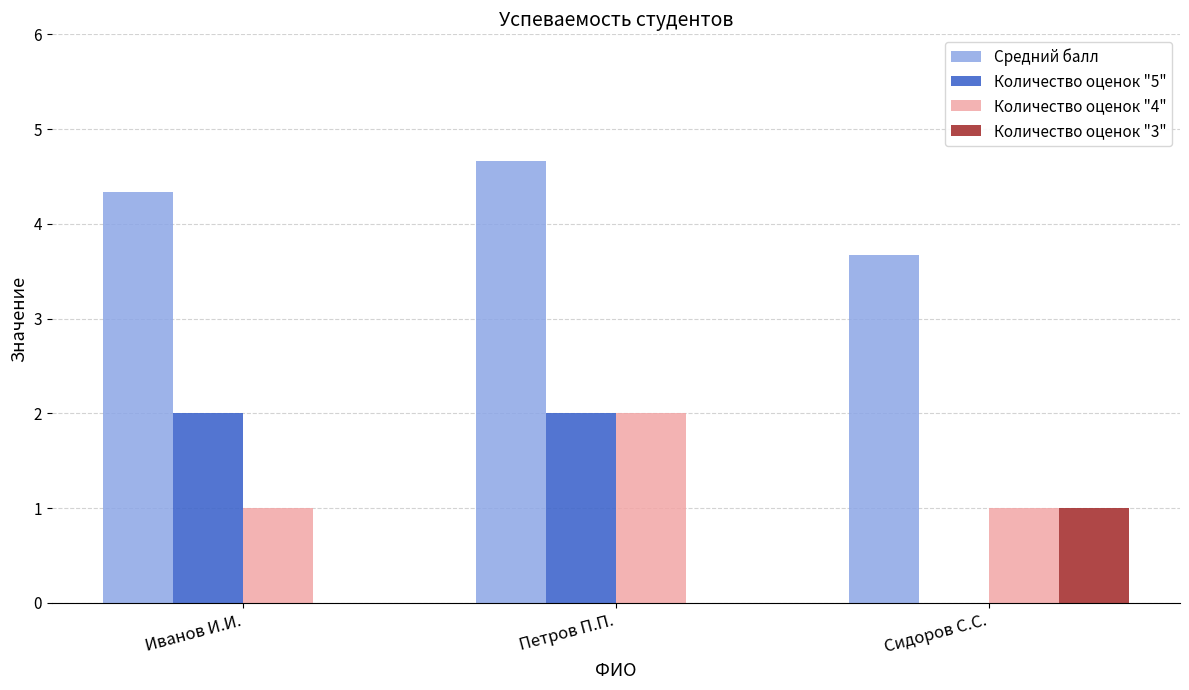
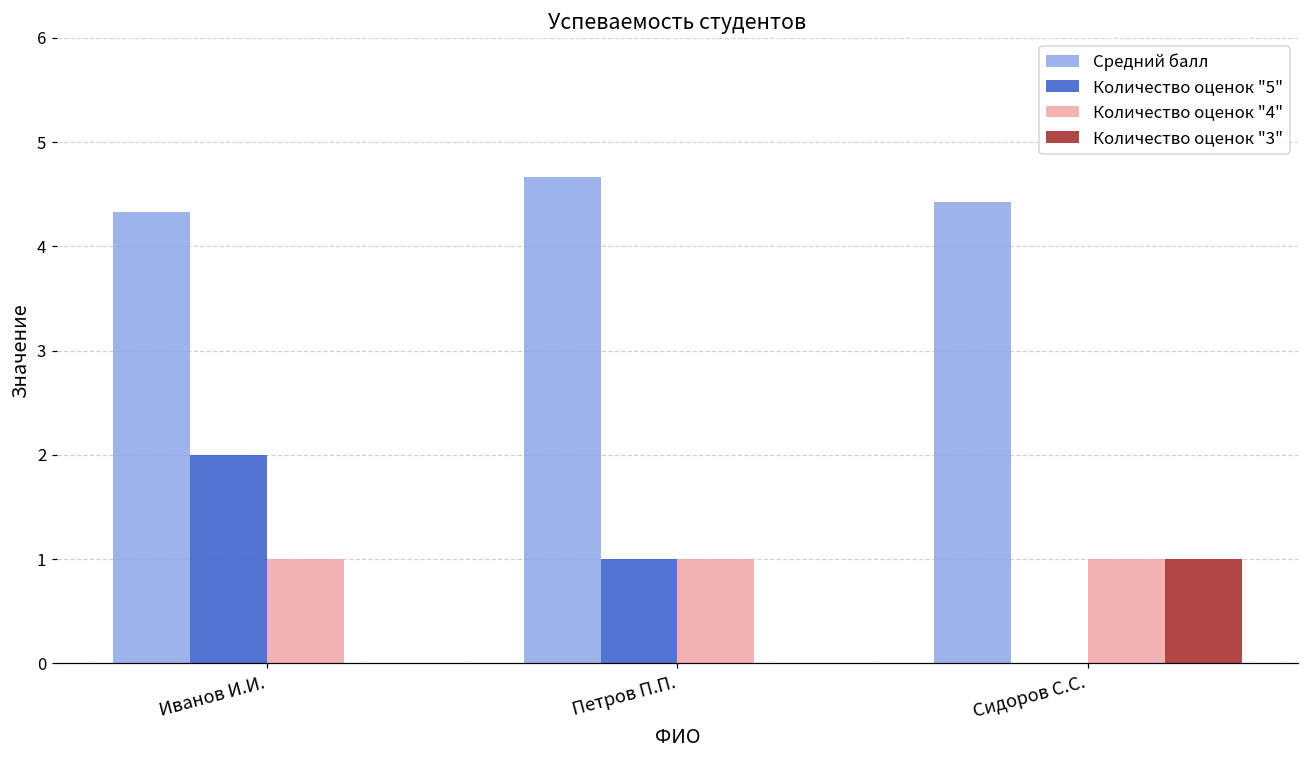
  {
    "Средний балл": {
      "Иванов И.И.": 4.3,
      "Петров П.П.": 4.7,
-     "Сидоров С.С.": 3.7
+     "Сидоров С.С.": 4.4
    },
    "Количество оценок \"5\"": {
      "Иванов И.И.": 2,
-     "Петров П.П.": 2,
+     "Петров П.П.": 1,
      "Сидоров С.С.": 0
    },
    "Количество оценок \"4\"": {
      "Иванов И.И.": 1,
-     "Петров П.П.": 2,
+     "Петров П.П.": 1,
      "Сидоров С.С.": 1
    },
    "Количество оценок \"3\"": {
      "Иванов И.И.": 0.0,
      "Петров П.П.": 0.0,
      "Сидоров С.С.": 1.0
    }
  }
